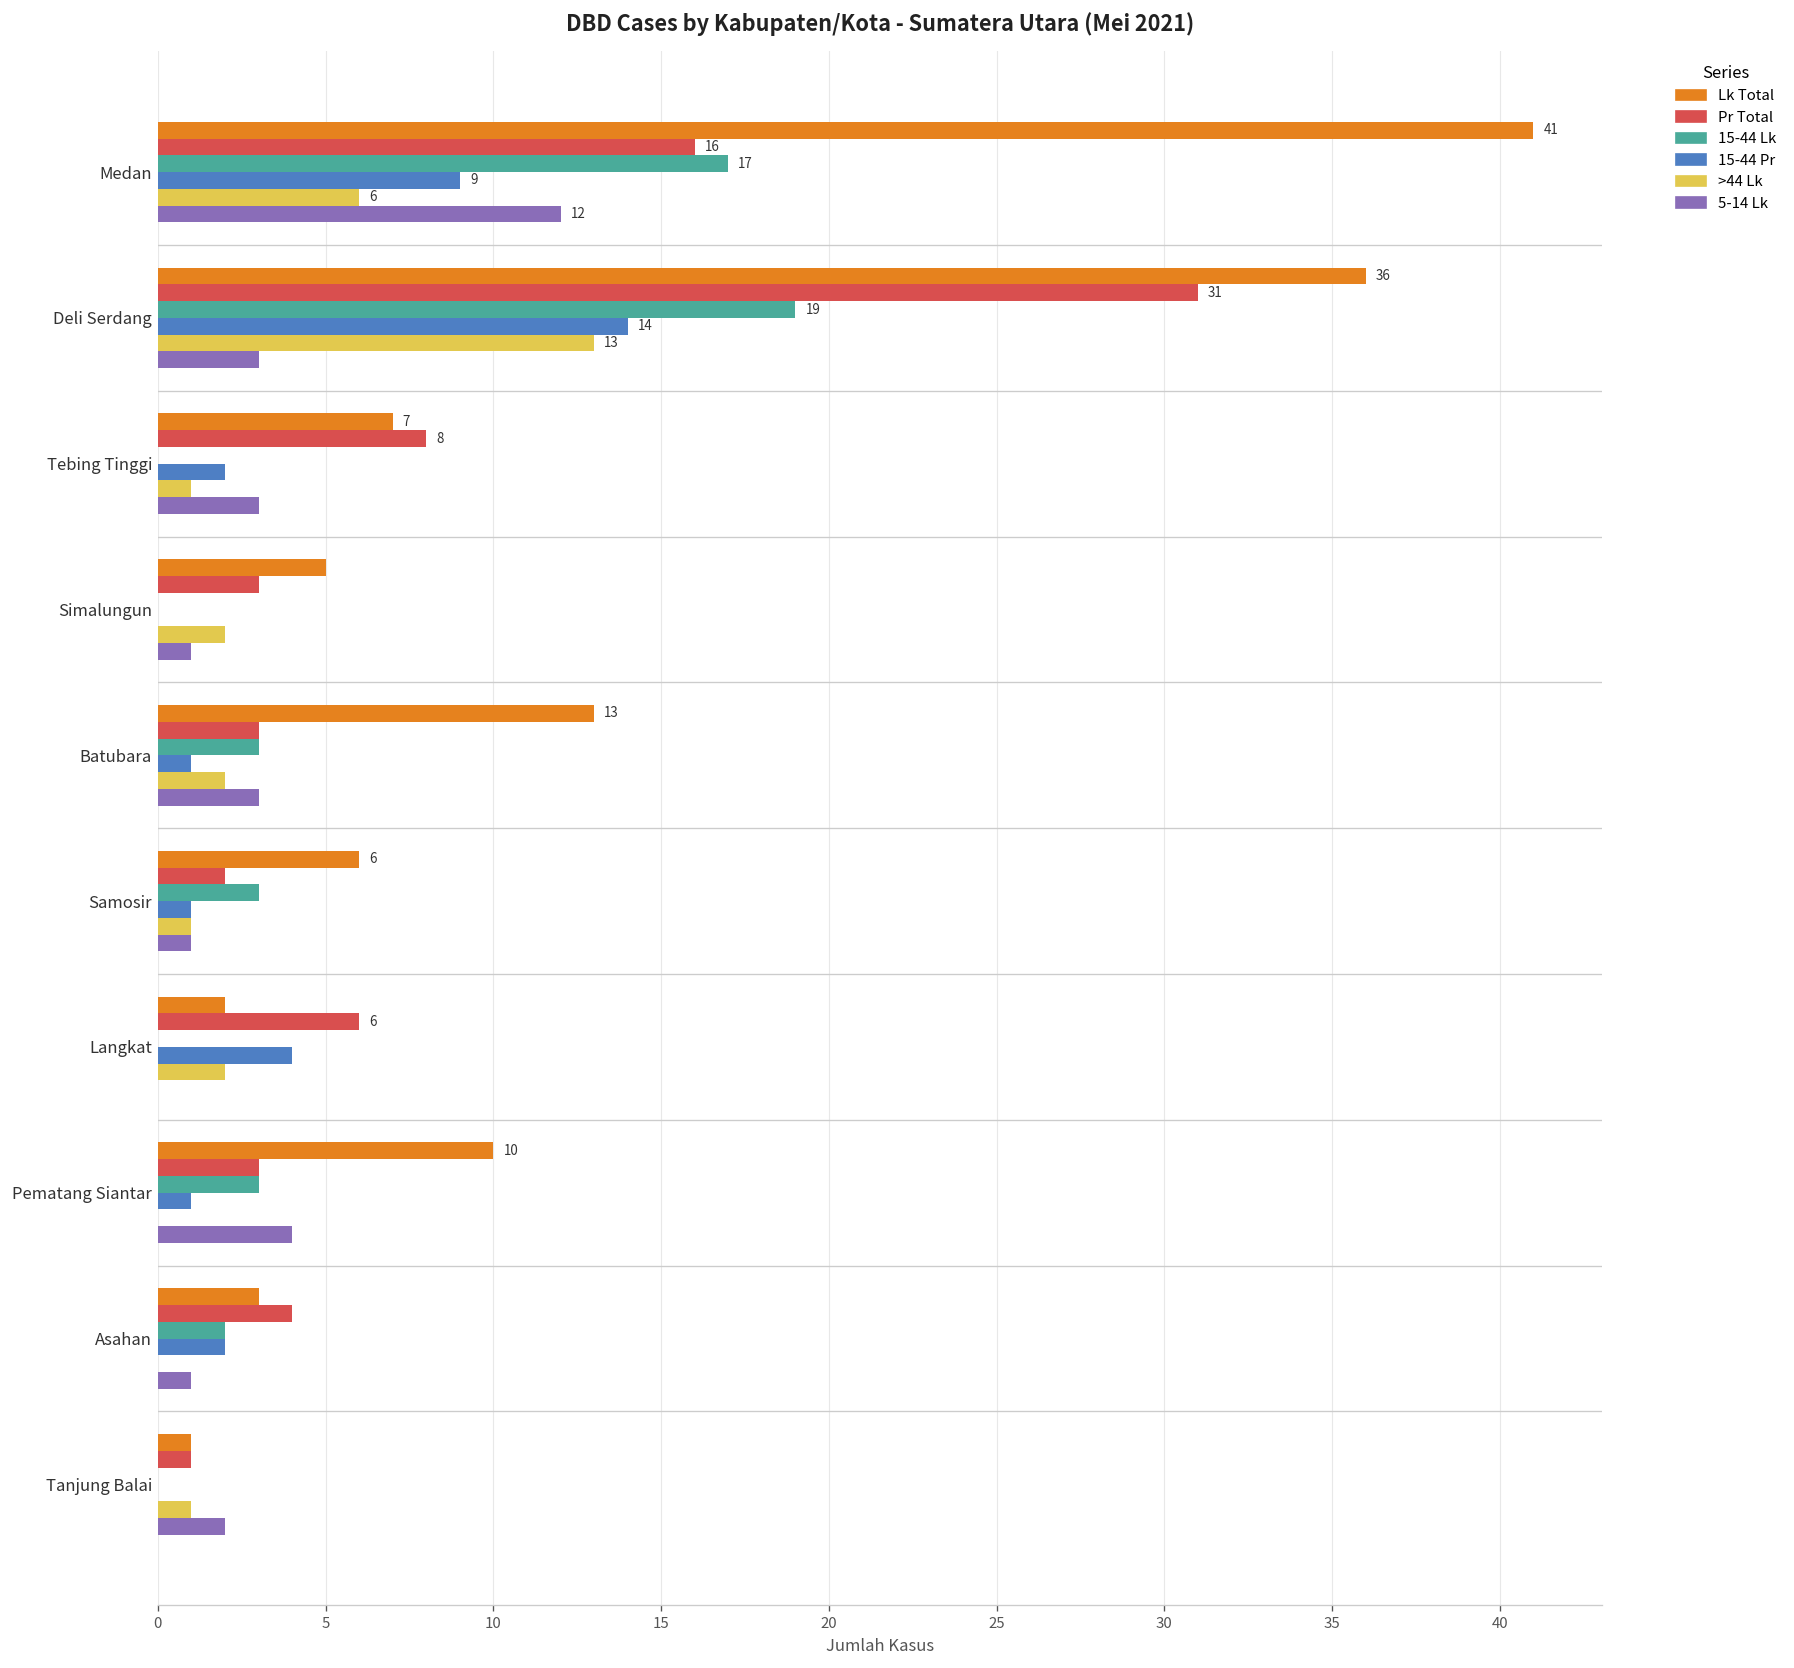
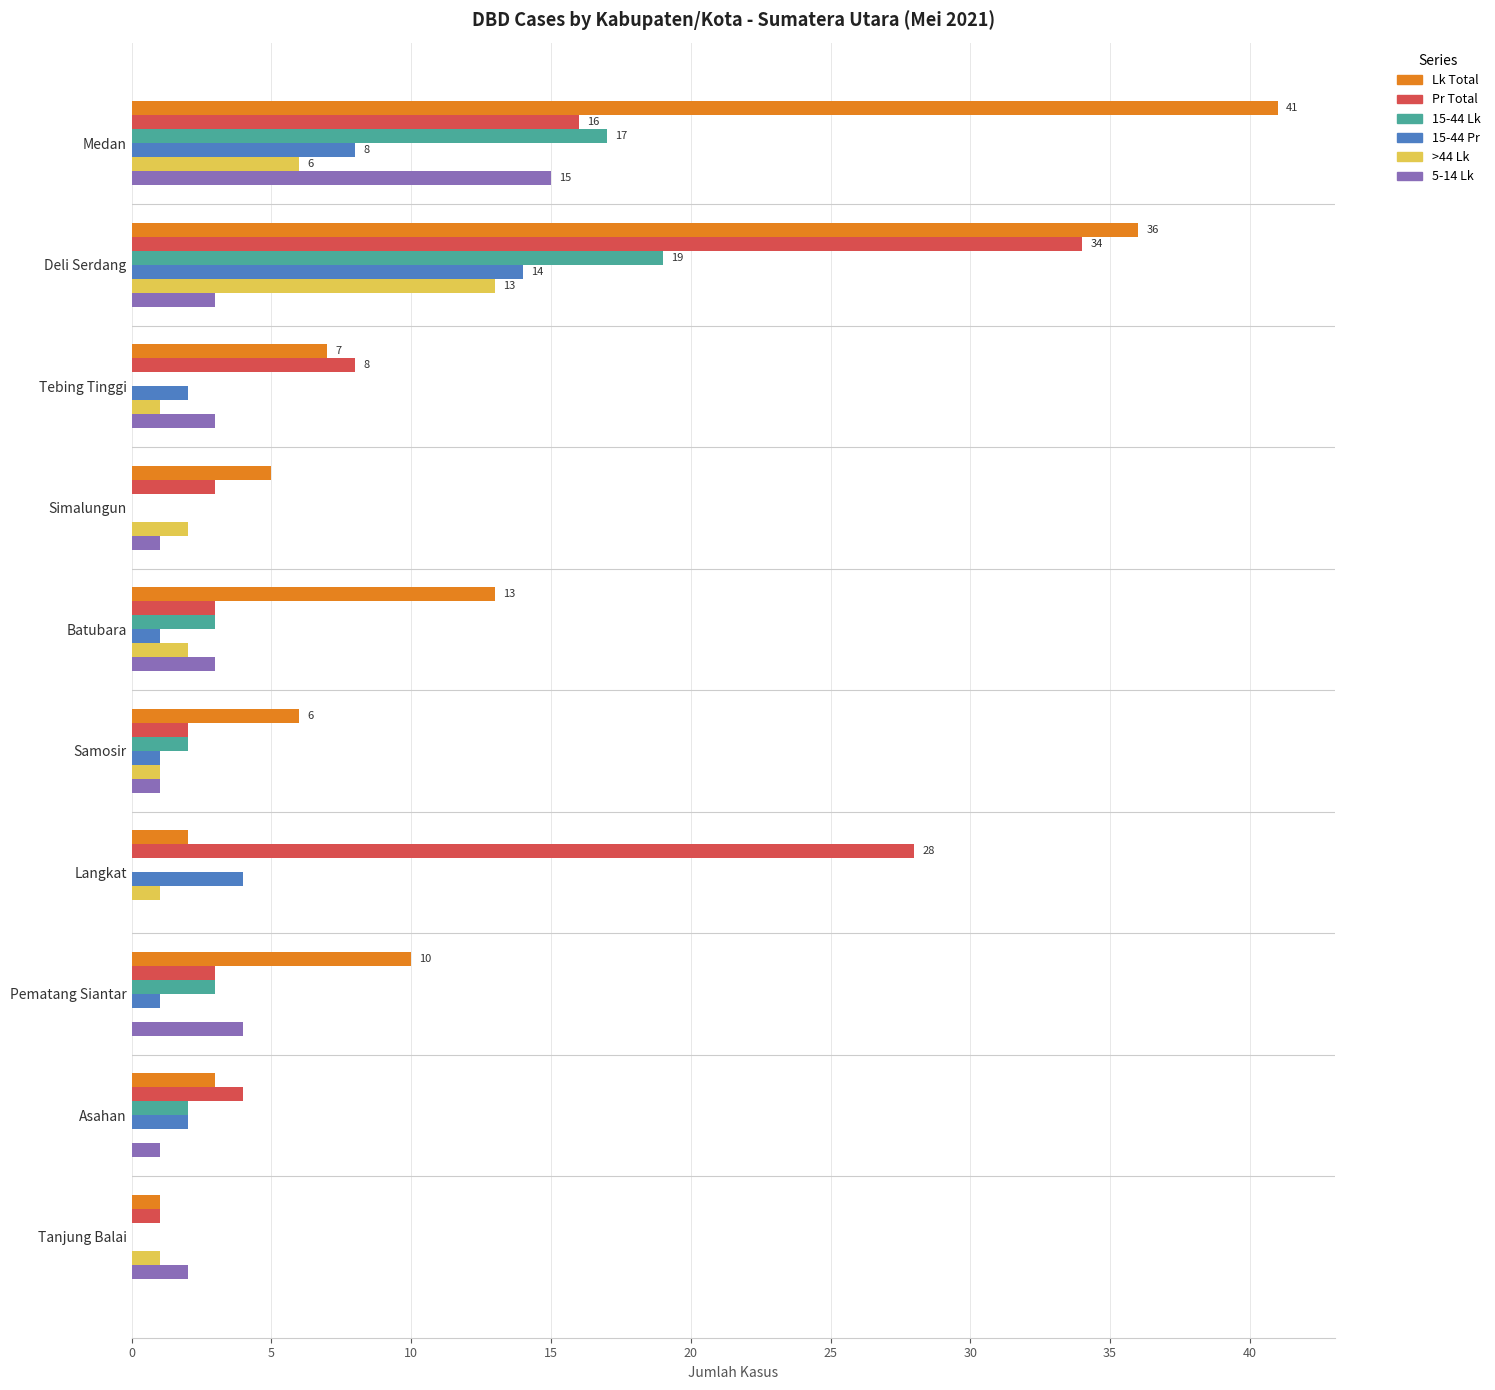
  {
    "Lk Total": {
      "Medan": 41,
      "Deli Serdang": 36,
      "Tebing Tinggi": 7,
      "Batubara": 13,
      "Samosir": 6,
      "Pematang Siantar": 10
    },
    "Pr Total": {
      "Medan": 16,
-     "Deli Serdang": 31,
+     "Deli Serdang": 34,
      "Tebing Tinggi": 8,
-     "Langkat": 6
+     "Langkat": 28
    },
    "15-44 Lk": {
      "Tebing Tinggi": 0,
      "Simalungun": 0,
      "Batubara": 3,
-     "Samosir": 3,
+     "Samosir": 2,
      "Langkat": 0,
      "Pematang Siantar": 3,
      "Asahan": 2,
      "Tanjung Balai": 0
    },
    "15-44 Pr": {
-     "Medan": 9,
+     "Medan": 8,
      "Deli Serdang": 14
    },
    ">44 Lk": {
      "Tebing Tinggi": 1,
      "Simalungun": 2,
      "Batubara": 2,
      "Samosir": 1,
-     "Langkat": 2,
+     "Langkat": 1,
      "Pematang Siantar": 0,
      "Asahan": 0,
      "Tanjung Balai": 1
    },
    "5-14 Lk": {
-     "Medan": 12
+     "Medan": 15
    }
  }
